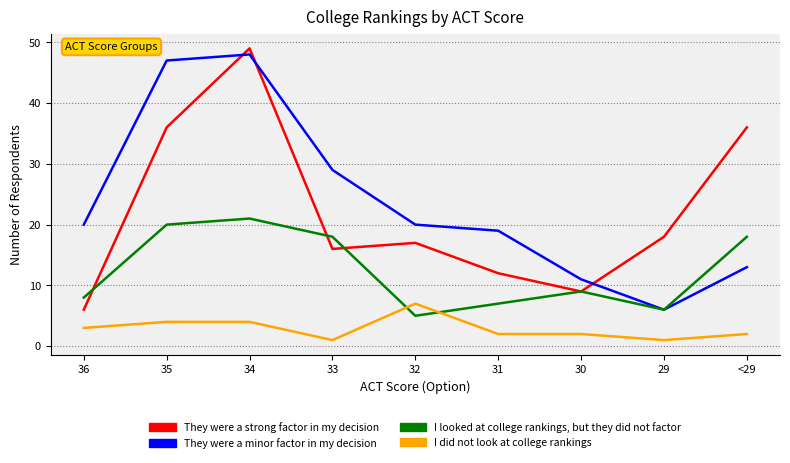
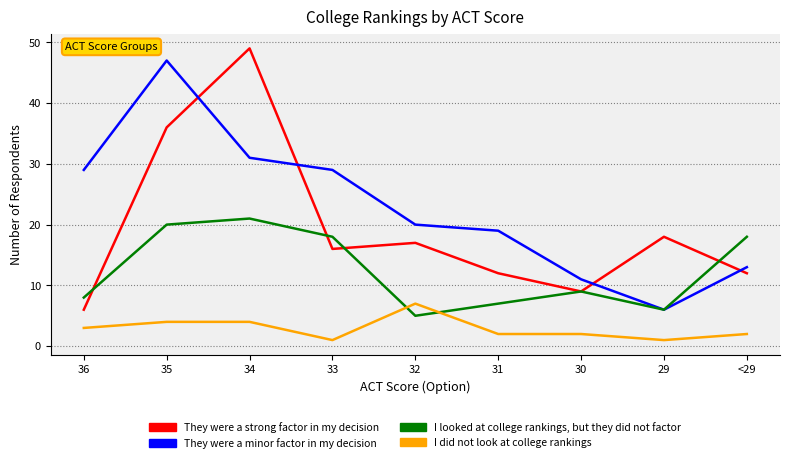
  {
    "They were a strong factor in my decision": {
      "36": 6,
      "35": 36,
      "34": 49,
      "33": 16,
      "32": 17,
      "31": 12,
      "29": 18,
-     "<29": 36
+     "<29": 12
    },
    "They were a minor factor in my decision": {
-     "36": 20,
+     "36": 29,
      "35": 47,
-     "34": 48,
+     "34": 31,
      "33": 29,
      "32": 20,
      "31": 19,
      "30": 11,
      "<29": 13
    },
    "I looked at college rankings, but they did not factor": {
      "36": 8,
      "35": 20,
      "34": 21,
      "33": 18,
      "32": 5,
      "31": 7,
      "<29": 18
    },
    "I did not look at college rankings": {
      "36": 3,
      "35": 4,
      "34": 4,
      "33": 1,
      "32": 7,
      "31": 2,
      "30": 2,
      "29": 1,
      "<29": 2
    }
  }
